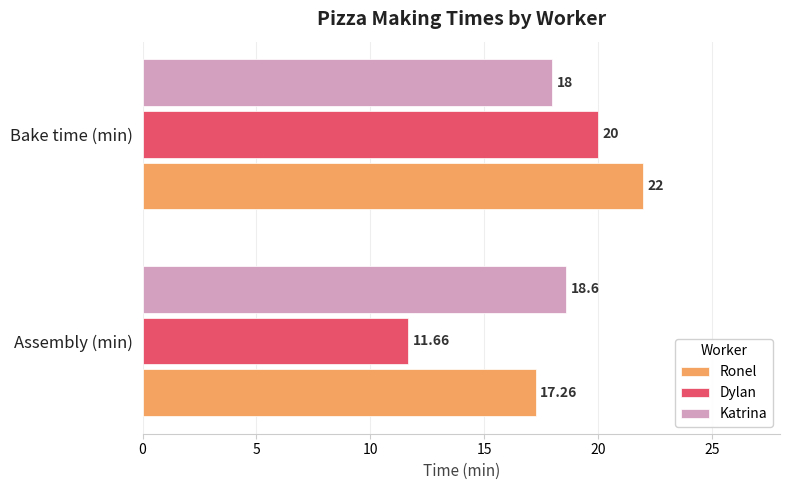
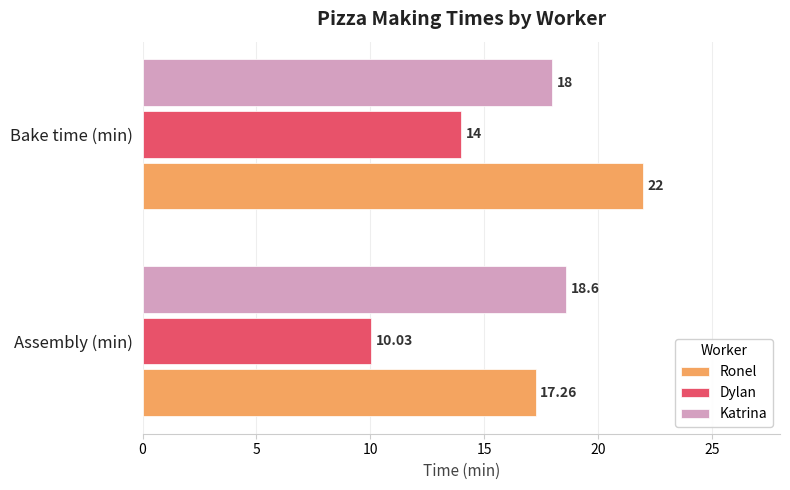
  {
    "Ronel": {
      "Bake time (min)": 22,
      "Assembly (min)": 17.26
    },
    "Dylan": {
-     "Bake time (min)": 20,
-     "Assembly (min)": 11.66
+     "Bake time (min)": 14,
+     "Assembly (min)": 10.03
    },
    "Katrina": {
      "Bake time (min)": 18,
      "Assembly (min)": 18.6
    }
  }
